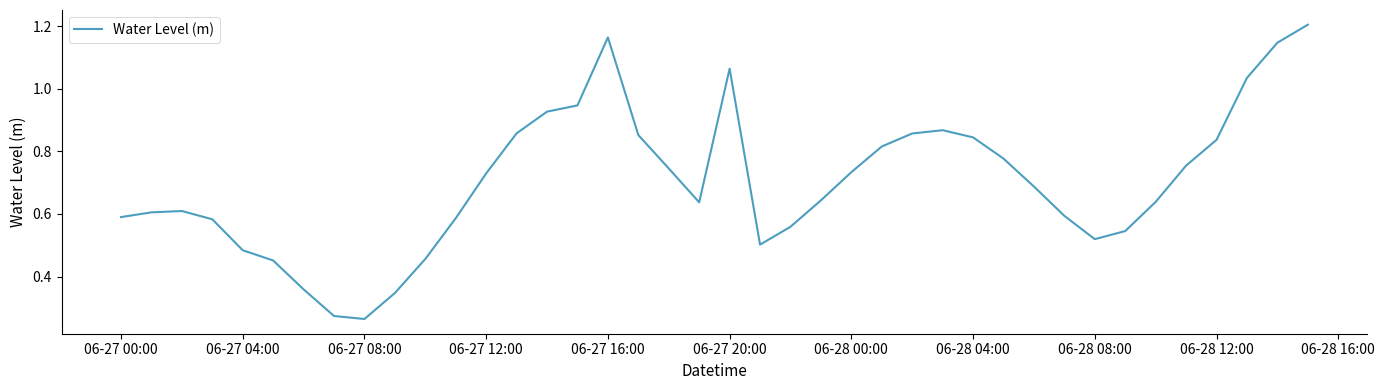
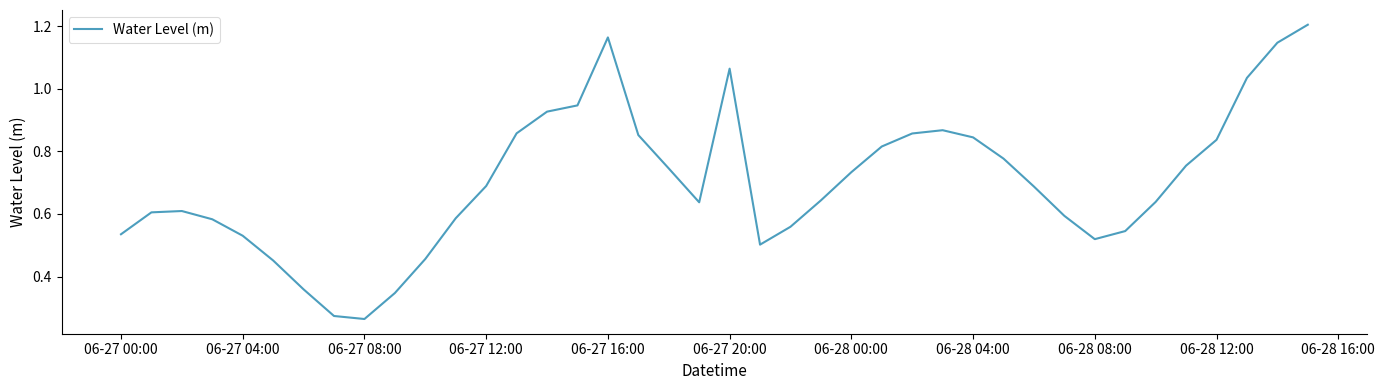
  {
-   "06-27 00:00": 0.59,
-   "06-27 04:00": 0.48,
+   "06-27 00:00": 0.54,
+   "06-27 04:00": 0.53,
    "06-27 08:00": 0.26,
-   "06-27 12:00": 0.73,
+   "06-27 12:00": 0.69,
    "06-27 16:00": 1.16,
    "06-27 20:00": 1.06,
    "06-28 00:00": 0.73,
    "06-28 04:00": 0.84,
    "06-28 08:00": 0.52,
    "06-28 12:00": 0.84
  }
